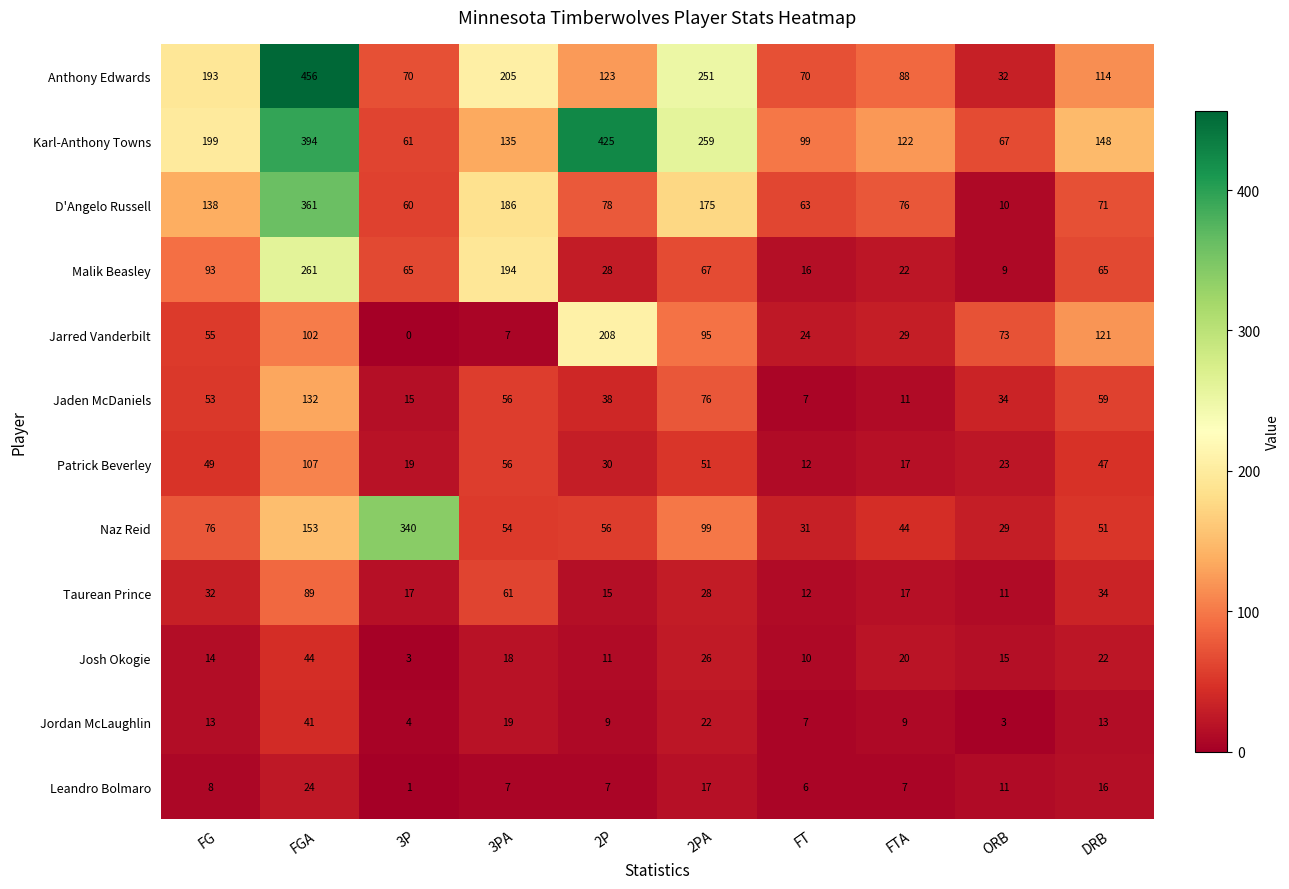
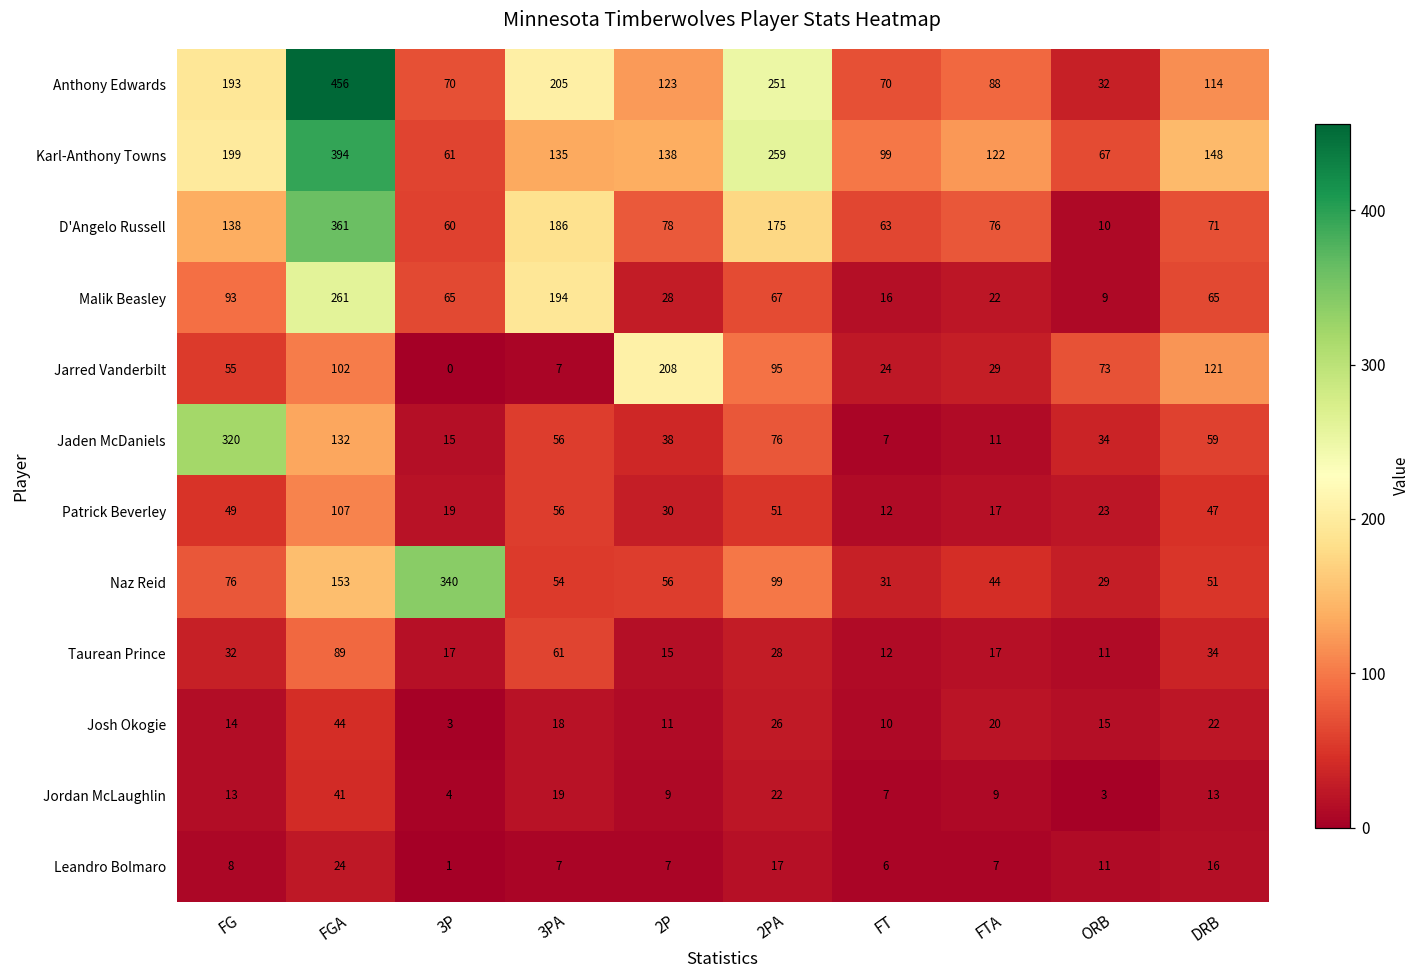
  {
    "Anthony Edwards": {
      "FG": 193,
      "FGA": 456,
      "3P": 70,
      "3PA": 205,
      "2P": 123,
      "2PA": 251,
      "FT": 70,
      "FTA": 88,
      "ORB": 32,
      "DRB": 114
    },
    "Karl-Anthony Towns": {
      "FG": 199,
      "FGA": 394,
      "3P": 61,
      "3PA": 135,
-     "2P": 425,
+     "2P": 138,
      "2PA": 259,
      "FT": 99,
      "FTA": 122,
      "ORB": 67,
      "DRB": 148
    },
    "D'Angelo Russell": {
      "FG": 138,
      "FGA": 361,
      "3P": 60,
      "3PA": 186,
      "2P": 78,
      "2PA": 175,
      "FT": 63,
      "FTA": 76,
      "ORB": 10,
      "DRB": 71
    },
    "Malik Beasley": {
      "FG": 93,
      "FGA": 261,
      "3P": 65,
      "3PA": 194,
      "2P": 28,
      "2PA": 67,
      "FT": 16,
      "FTA": 22,
      "ORB": 9,
      "DRB": 65
    },
    "Jarred Vanderbilt": {
      "FG": 55,
      "FGA": 102,
      "3P": 0,
      "3PA": 7,
      "2P": 208,
      "2PA": 95,
      "FT": 24,
      "FTA": 29,
      "ORB": 73,
      "DRB": 121
    },
    "Jaden McDaniels": {
-     "FG": 53,
+     "FG": 320,
      "FGA": 132,
      "3P": 15,
      "3PA": 56,
      "2P": 38,
      "2PA": 76,
      "FT": 7,
      "FTA": 11,
      "ORB": 34,
      "DRB": 59
    },
    "Patrick Beverley": {
      "FG": 49,
      "FGA": 107,
      "3P": 19,
      "3PA": 56,
      "2P": 30,
      "2PA": 51,
      "FT": 12,
      "FTA": 17,
      "ORB": 23,
      "DRB": 47
    },
    "Naz Reid": {
      "FG": 76,
      "FGA": 153,
      "3P": 340,
      "3PA": 54,
      "2P": 56,
      "2PA": 99,
      "FT": 31,
      "FTA": 44,
      "ORB": 29,
      "DRB": 51
    },
    "Taurean Prince": {
      "FG": 32,
      "FGA": 89,
      "3P": 17,
      "3PA": 61,
      "2P": 15,
      "2PA": 28,
      "FT": 12,
      "FTA": 17,
      "ORB": 11,
      "DRB": 34
    },
    "Josh Okogie": {
      "FG": 14,
      "FGA": 44,
      "3P": 3,
      "3PA": 18,
      "2P": 11,
      "2PA": 26,
      "FT": 10,
      "FTA": 20,
      "ORB": 15,
      "DRB": 22
    },
    "Jordan McLaughlin": {
      "FG": 13,
      "FGA": 41,
      "3P": 4,
      "3PA": 19,
      "2P": 9,
      "2PA": 22,
      "FT": 7,
      "FTA": 9,
      "ORB": 3,
      "DRB": 13
    },
    "Leandro Bolmaro": {
      "FG": 8,
      "FGA": 24,
      "3P": 1,
      "3PA": 7,
      "2P": 7,
      "2PA": 17,
      "FT": 6,
      "FTA": 7,
      "ORB": 11,
      "DRB": 16
    }
  }
